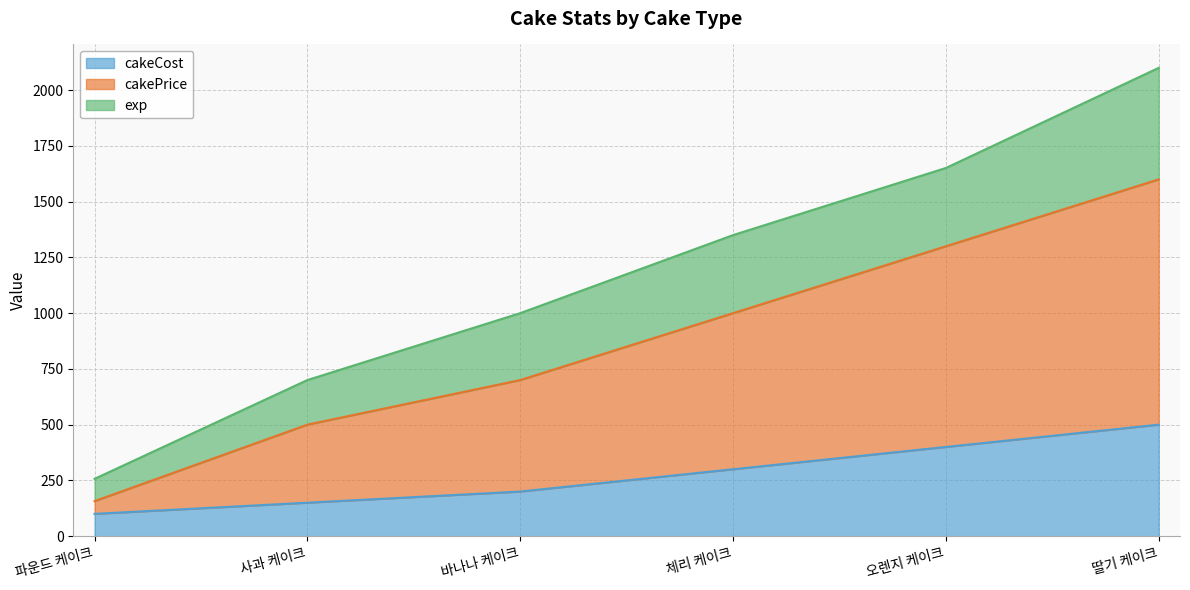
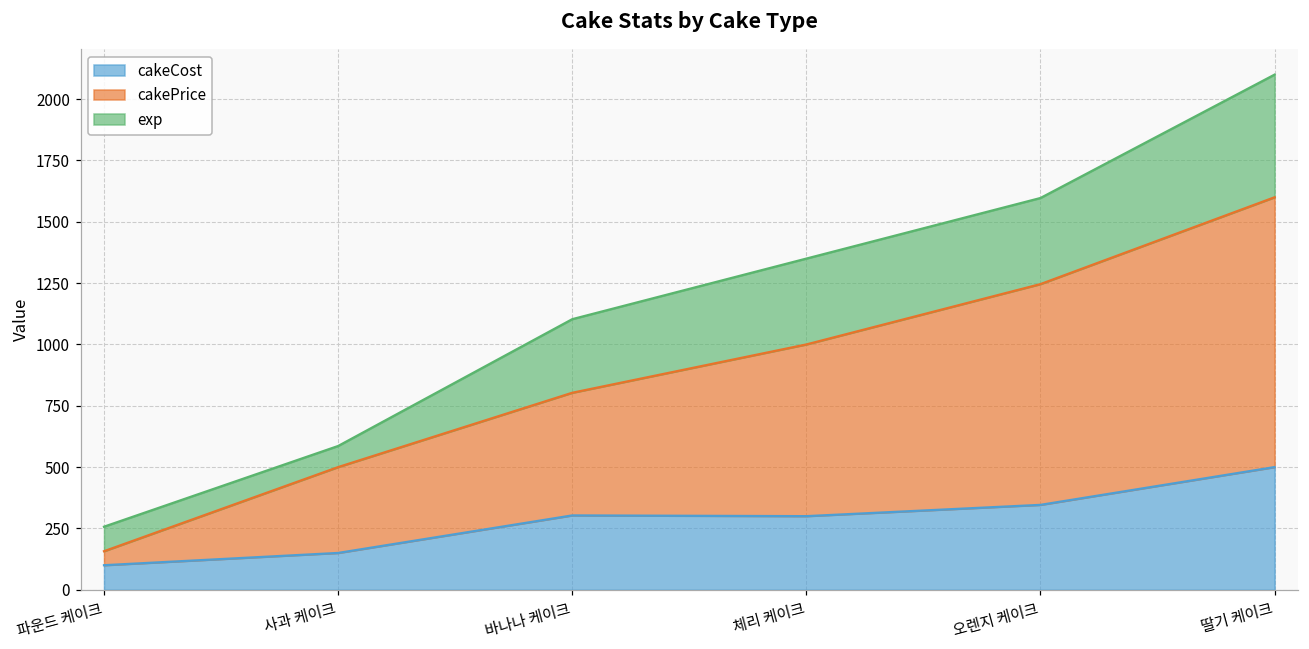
  {
    "cakeCost": {
      "파운드 케이크": 100,
      "사과 케이크": 150,
-     "바나나 케이크": 200,
+     "바나나 케이크": 300,
      "체리 케이크": 300,
-     "오렌지 케이크": 400,
+     "오렌지 케이크": 350,
      "딸기 케이크": 500
    },
    "cakePrice": {
      "파운드 케이크": 60,
      "사과 케이크": 350,
      "바나나 케이크": 500,
      "체리 케이크": 700,
      "오렌지 케이크": 900,
      "딸기 케이크": 1100
    },
    "exp": {
      "파운드 케이크": 100,
-     "사과 케이크": 200,
+     "사과 케이크": 90,
      "바나나 케이크": 300,
      "체리 케이크": 350,
      "오렌지 케이크": 350,
      "딸기 케이크": 500
    }
  }
